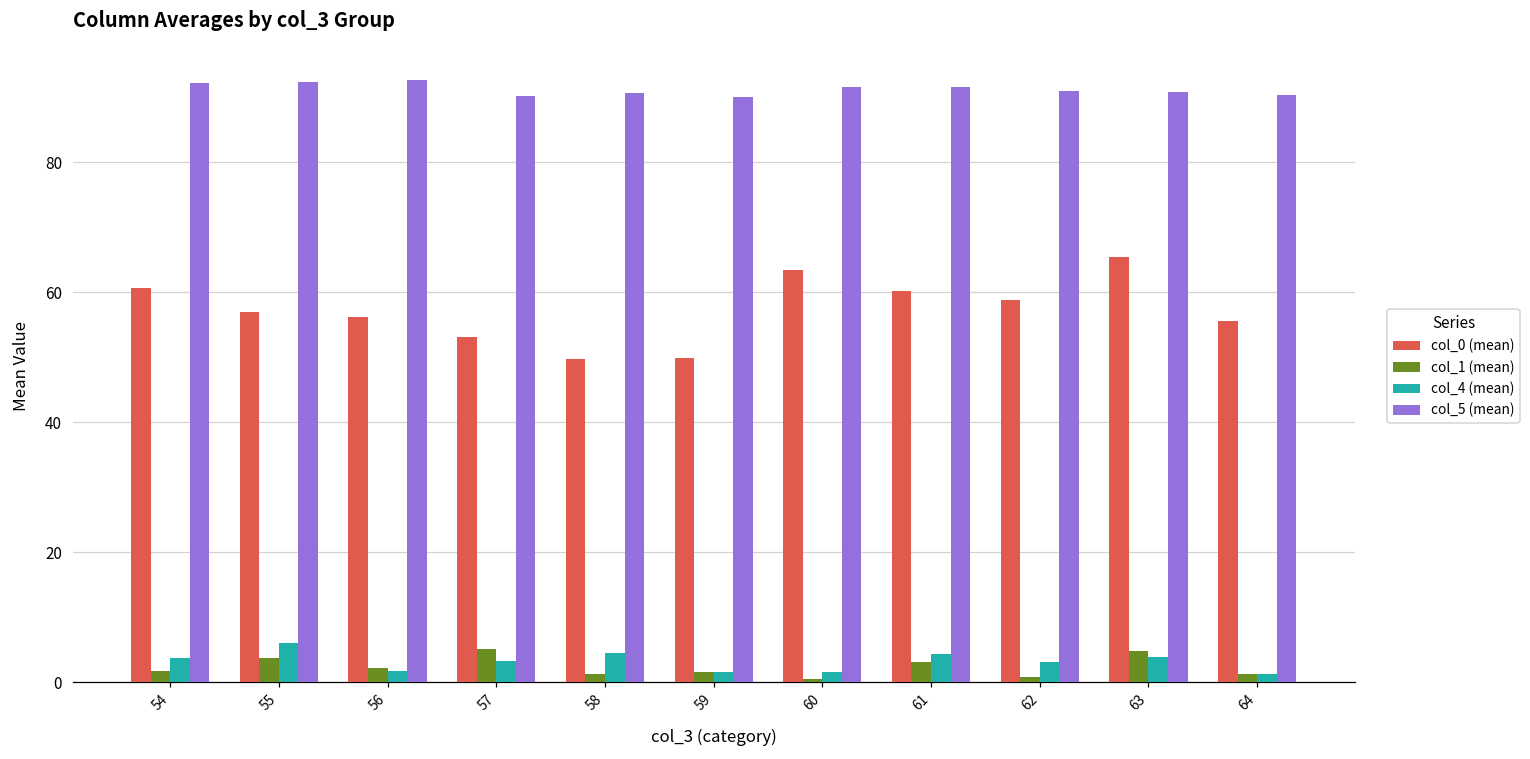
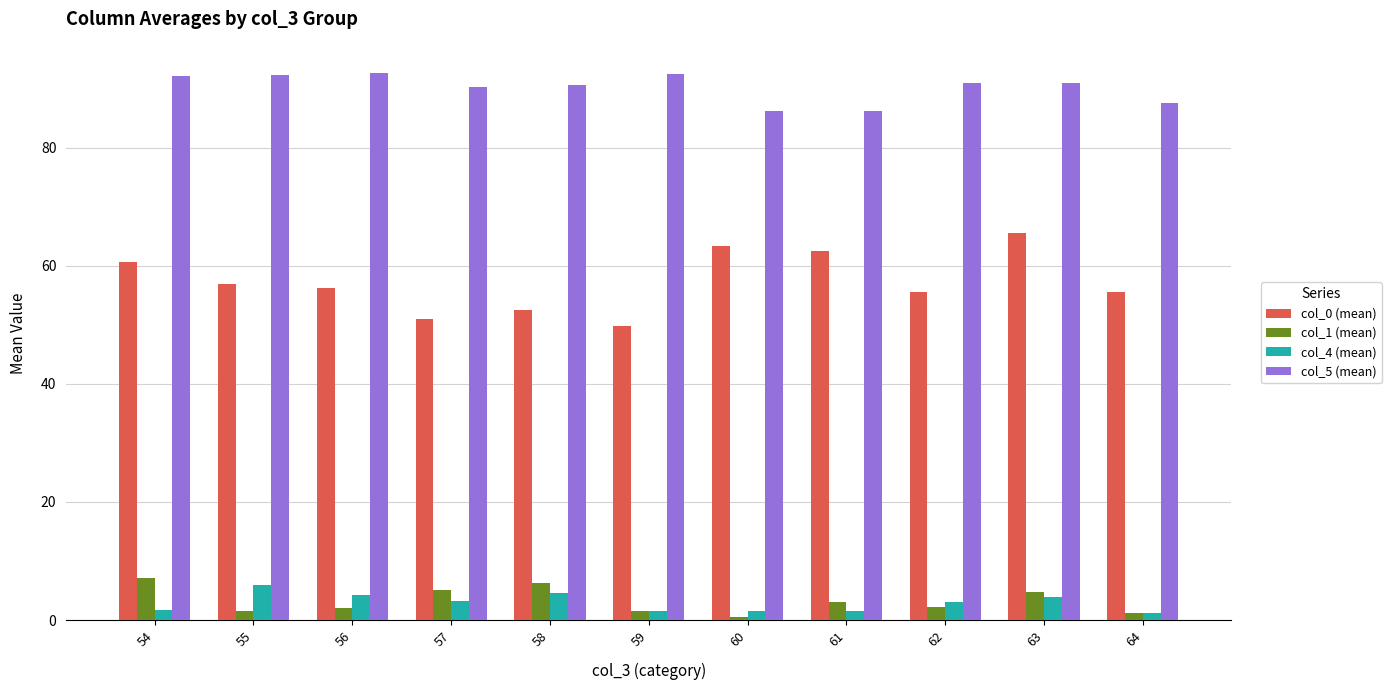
  {
    "col_0 (mean)": {
      "54": 61,
      "55": 57,
      "56": 56,
-     "57": 53,
-     "58": 50,
+     "57": 51,
+     "58": 52,
      "59": 50,
      "60": 63,
-     "61": 60,
-     "62": 59,
+     "61": 63,
+     "62": 56,
      "63": 66,
      "64": 56
    },
    "col_1 (mean)": {
-     "54": 2,
-     "55": 4,
+     "54": 7,
+     "55": 2,
      "56": 2,
      "57": 5,
-     "58": 1,
+     "58": 6,
      "59": 2,
      "60": 0,
      "61": 3,
-     "62": 1,
+     "62": 2,
      "63": 5,
      "64": 1
    },
    "col_4 (mean)": {
-     "54": 4,
+     "54": 2,
      "55": 6,
-     "56": 2,
+     "56": 4,
      "57": 3,
      "58": 5,
      "59": 2,
      "60": 2,
-     "61": 4,
+     "61": 2,
      "62": 3,
      "63": 4,
      "64": 1
    },
    "col_5 (mean)": {
      "54": 92,
      "55": 92,
      "56": 93,
      "57": 90,
      "58": 91,
-     "59": 90,
-     "60": 92,
-     "61": 92,
+     "59": 92,
+     "60": 86,
+     "61": 86,
      "62": 91,
      "63": 91,
-     "64": 90
+     "64": 88
    }
  }
